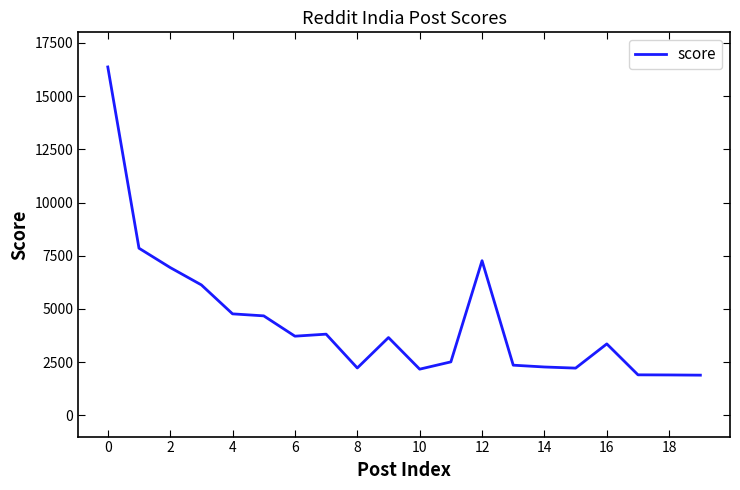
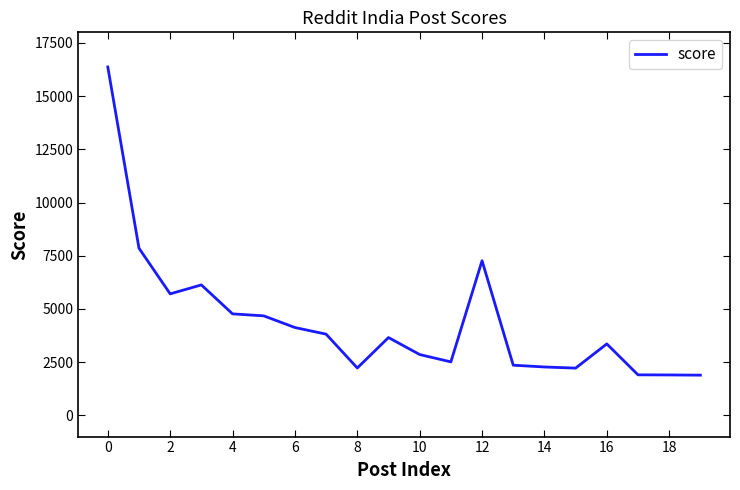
  {
    "0": 16400,
-   "2": 6900,
+   "2": 5700,
    "4": 4800,
-   "6": 3700,
+   "6": 4100,
    "8": 2200,
-   "10": 2200,
+   "10": 2900,
    "12": 7300,
    "14": 2300,
    "16": 3400,
    "18": 1900
  }
